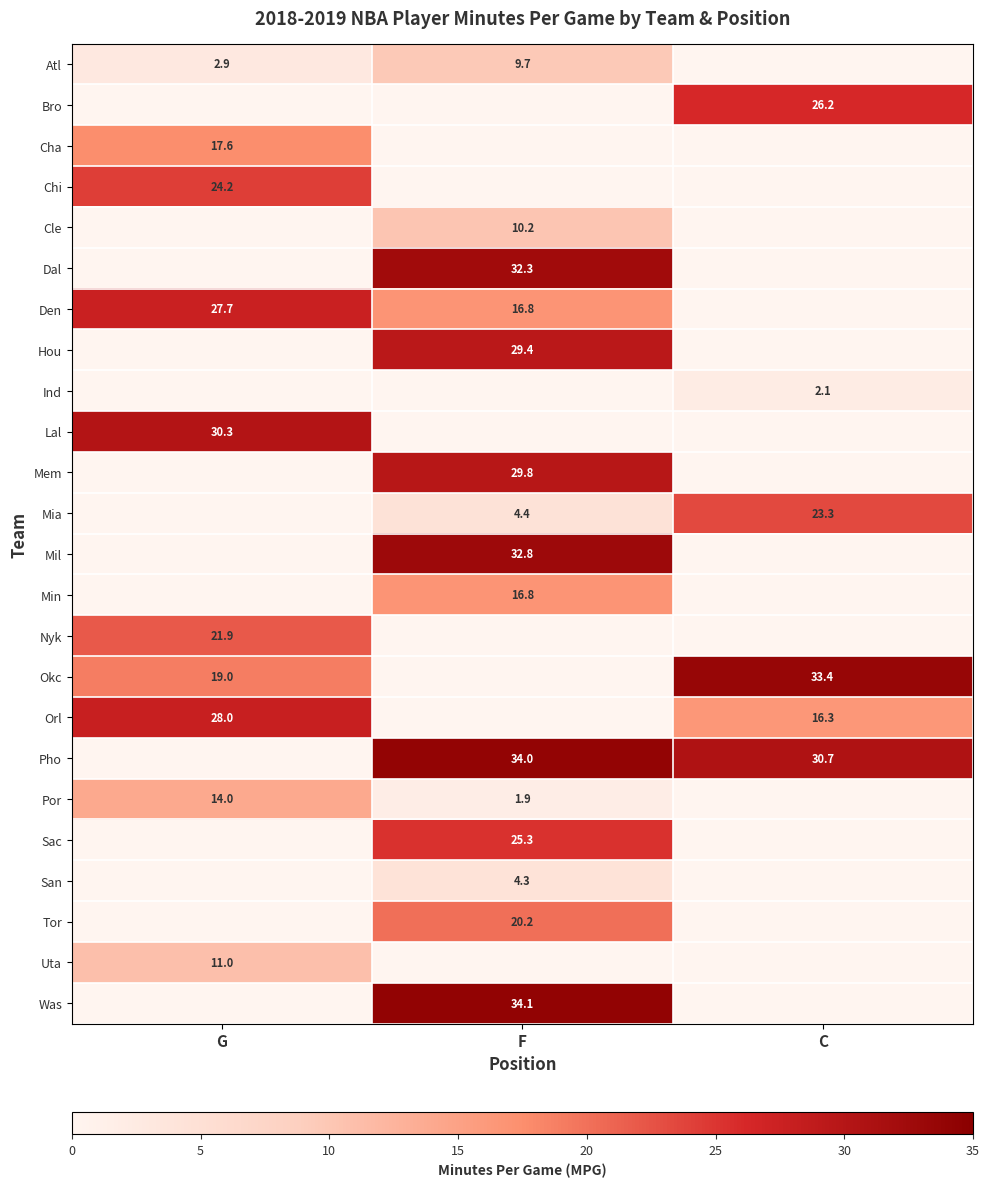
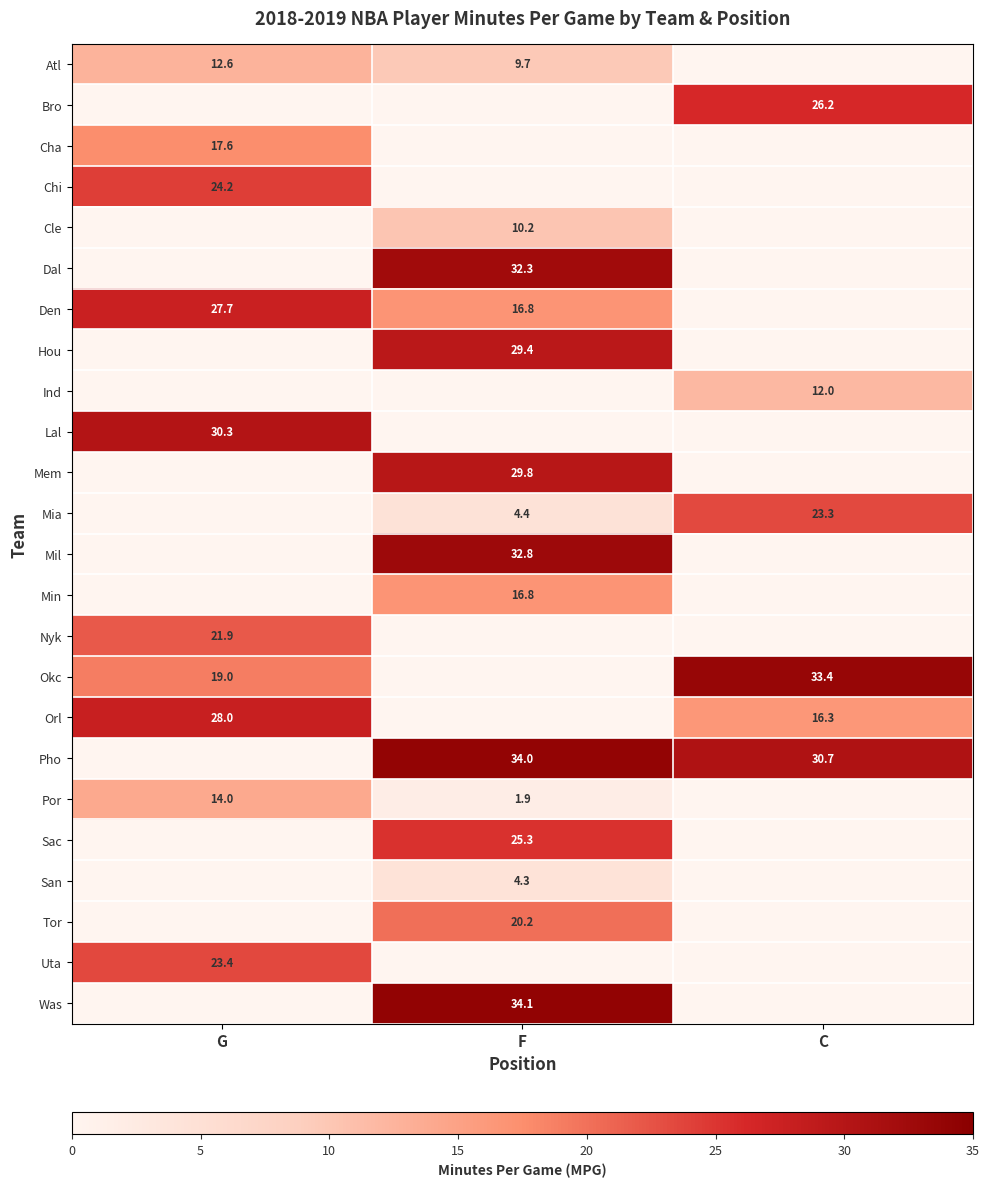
  {
    "Atl": {
-     "G": 2.9,
+     "G": 12.6,
      "F": 9.7
    },
    "Bro": {
      "C": 26.2
    },
    "Cha": {
      "G": 17.6
    },
    "Chi": {
      "G": 24.2
    },
    "Cle": {
      "F": 10.2
    },
    "Dal": {
      "F": 32.3
    },
    "Den": {
      "G": 27.7,
      "F": 16.8
    },
    "Hou": {
      "F": 29.4
    },
    "Ind": {
-     "C": 2.1
+     "C": 12.0
    },
    "Lal": {
      "G": 30.3
    },
    "Mem": {
      "F": 29.8
    },
    "Mia": {
      "F": 4.4,
      "C": 23.3
    },
    "Mil": {
      "F": 32.8
    },
    "Min": {
      "F": 16.8
    },
    "Nyk": {
      "G": 21.9
    },
    "Okc": {
      "G": 19.0,
      "C": 33.4
    },
    "Orl": {
      "G": 28.0,
      "C": 16.3
    },
    "Pho": {
      "F": 34.0,
      "C": 30.7
    },
    "Por": {
      "G": 14.0,
      "F": 1.9
    },
    "Sac": {
      "F": 25.3
    },
    "San": {
      "F": 4.3
    },
    "Tor": {
      "F": 20.2
    },
    "Uta": {
-     "G": 11.0
+     "G": 23.4
    },
    "Was": {
      "F": 34.1
    }
  }
